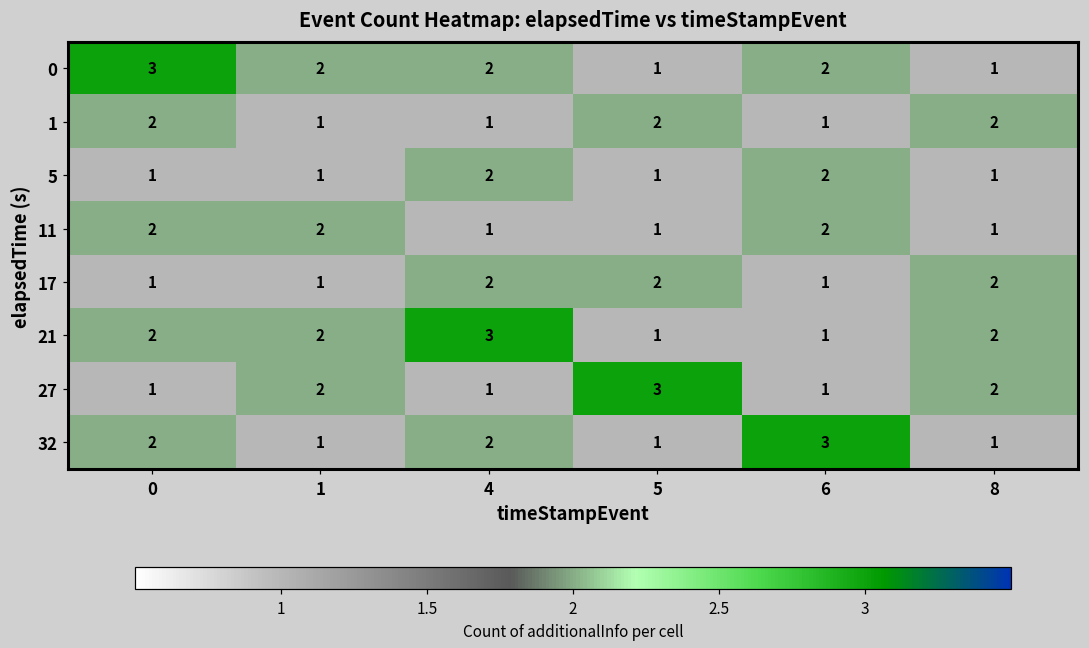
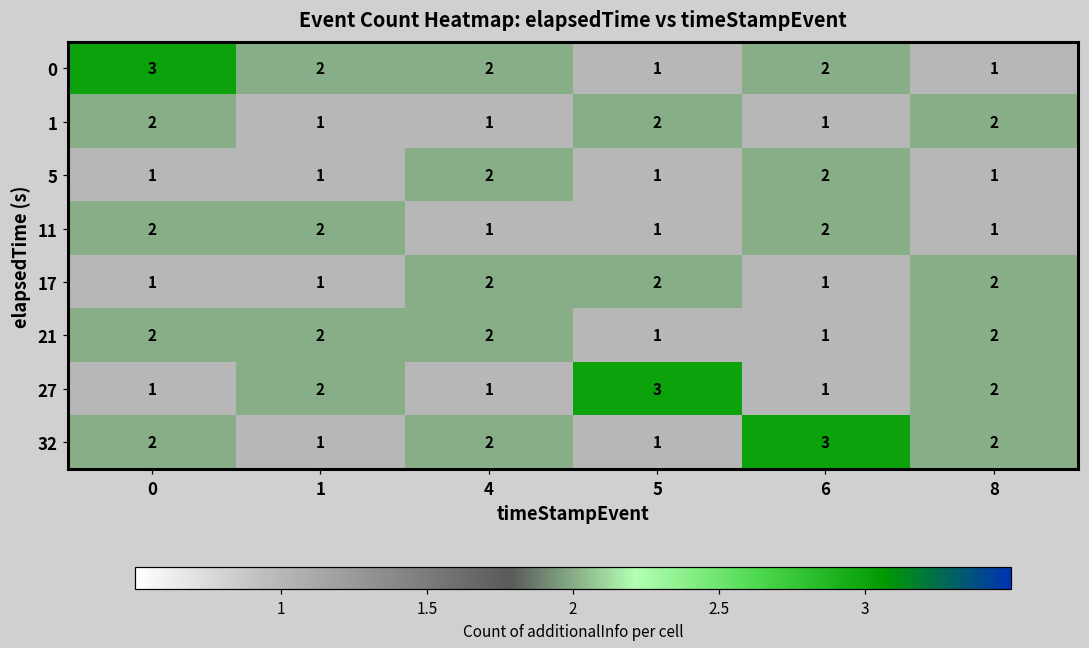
  {
    "0": {
      "0": 3,
      "1": 2,
      "4": 2,
      "5": 1,
      "6": 2,
      "8": 1
    },
    "1": {
      "0": 2,
      "1": 1,
      "4": 1,
      "5": 2,
      "6": 1,
      "8": 2
    },
    "5": {
      "0": 1,
      "1": 1,
      "4": 2,
      "5": 1,
      "6": 2,
      "8": 1
    },
    "11": {
      "0": 2,
      "1": 2,
      "4": 1,
      "5": 1,
      "6": 2,
      "8": 1
    },
    "17": {
      "0": 1,
      "1": 1,
      "4": 2,
      "5": 2,
      "6": 1,
      "8": 2
    },
    "21": {
      "0": 2,
      "1": 2,
-     "4": 3,
+     "4": 2,
      "5": 1,
      "6": 1,
      "8": 2
    },
    "27": {
      "0": 1,
      "1": 2,
      "4": 1,
      "5": 3,
      "6": 1,
      "8": 2
    },
    "32": {
      "0": 2,
      "1": 1,
      "4": 2,
      "5": 1,
      "6": 3,
-     "8": 1
+     "8": 2
    }
  }
